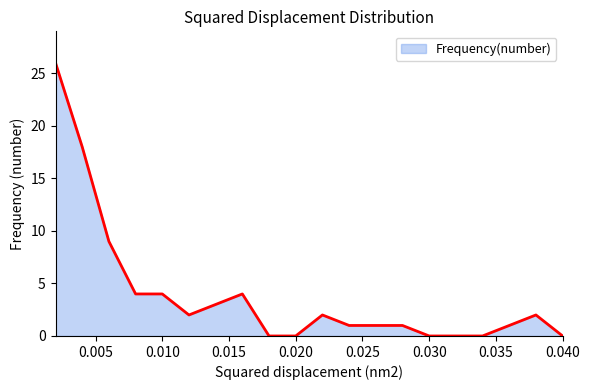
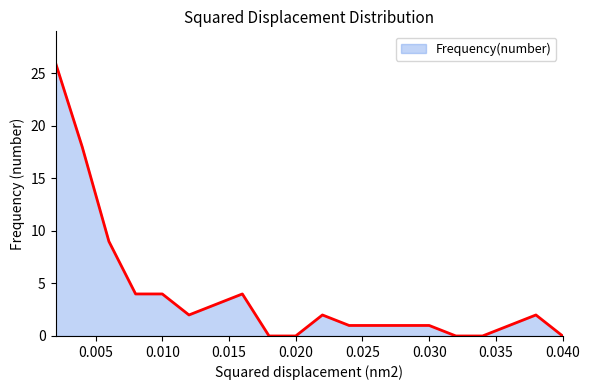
  {
    "0.010": 4,
    "0.020": 0,
-   "0.030": 0,
+   "0.030": 1,
    "0.040": 0
  }
